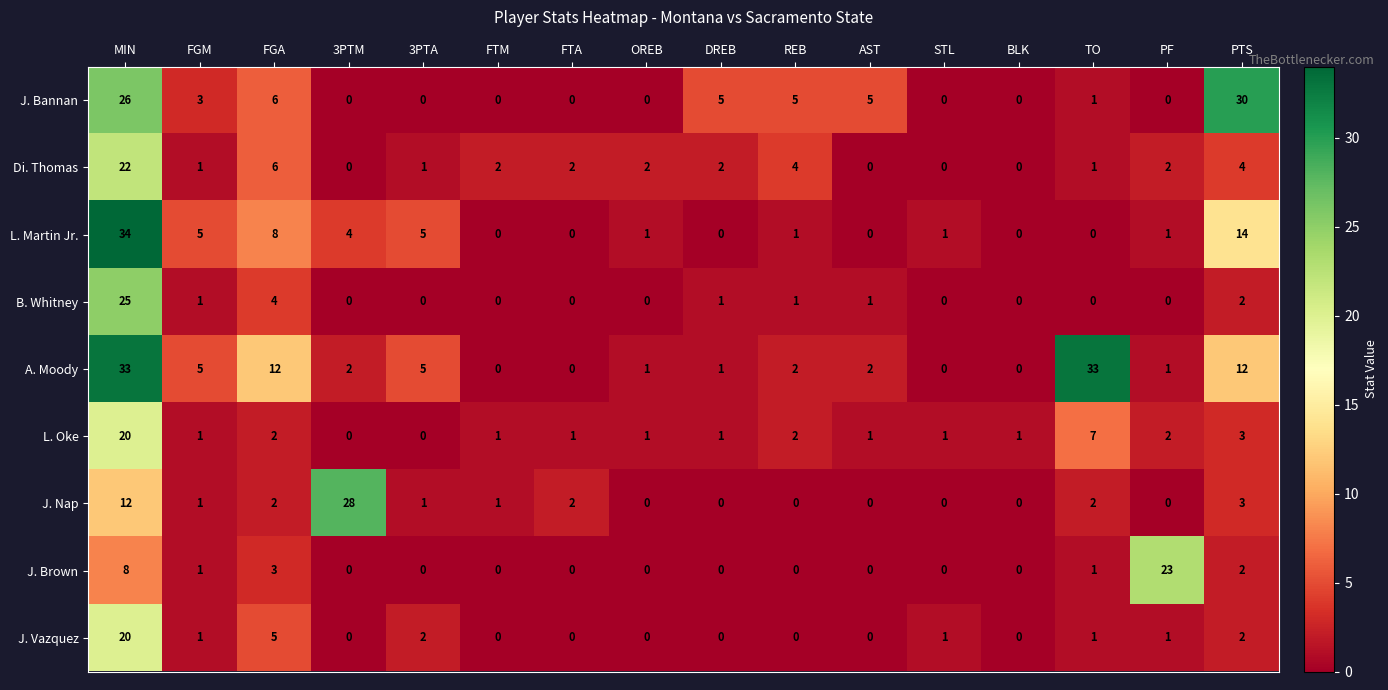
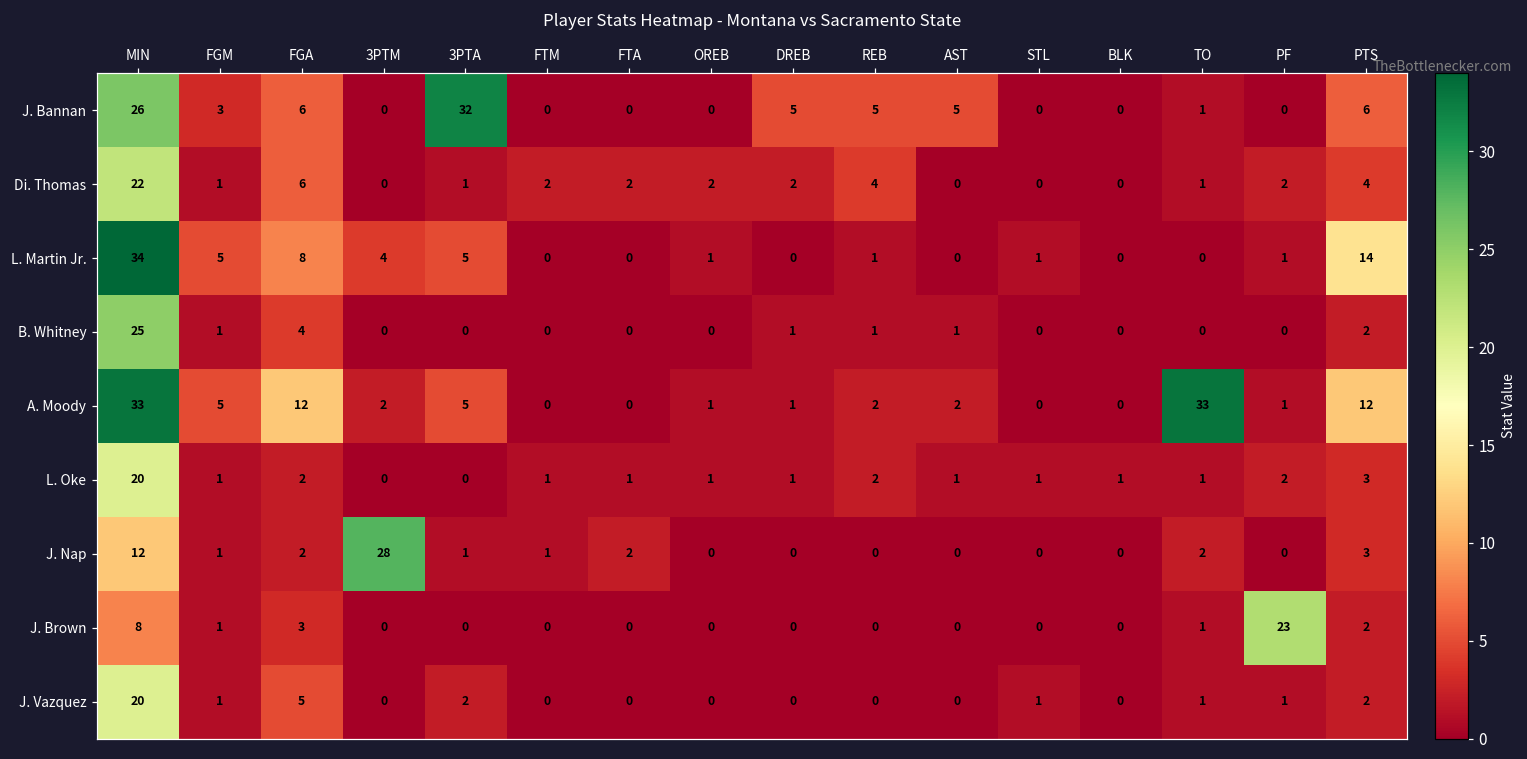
  {
    "J. Bannan": {
      "MIN": 26,
      "FGM": 3,
      "FGA": 6,
      "3PTM": 0,
-     "3PTA": 0,
+     "3PTA": 32,
      "FTM": 0,
      "FTA": 0,
      "OREB": 0,
      "DREB": 5,
      "REB": 5,
      "AST": 5,
      "STL": 0,
      "BLK": 0,
      "TO": 1,
      "PF": 0,
-     "PTS": 30
+     "PTS": 6
    },
    "Di. Thomas": {
      "MIN": 22,
      "FGM": 1,
      "FGA": 6,
      "3PTM": 0,
      "3PTA": 1,
      "FTM": 2,
      "FTA": 2,
      "OREB": 2,
      "DREB": 2,
      "REB": 4,
      "AST": 0,
      "STL": 0,
      "BLK": 0,
      "TO": 1,
      "PF": 2,
      "PTS": 4
    },
    "L. Martin Jr.": {
      "MIN": 34,
      "FGM": 5,
      "FGA": 8,
      "3PTM": 4,
      "3PTA": 5,
      "FTM": 0,
      "FTA": 0,
      "OREB": 1,
      "DREB": 0,
      "REB": 1,
      "AST": 0,
      "STL": 1,
      "BLK": 0,
      "TO": 0,
      "PF": 1,
      "PTS": 14
    },
    "B. Whitney": {
      "MIN": 25,
      "FGM": 1,
      "FGA": 4,
      "3PTM": 0,
      "3PTA": 0,
      "FTM": 0,
      "FTA": 0,
      "OREB": 0,
      "DREB": 1,
      "REB": 1,
      "AST": 1,
      "STL": 0,
      "BLK": 0,
      "TO": 0,
      "PF": 0,
      "PTS": 2
    },
    "A. Moody": {
      "MIN": 33,
      "FGM": 5,
      "FGA": 12,
      "3PTM": 2,
      "3PTA": 5,
      "FTM": 0,
      "FTA": 0,
      "OREB": 1,
      "DREB": 1,
      "REB": 2,
      "AST": 2,
      "STL": 0,
      "BLK": 0,
      "TO": 33,
      "PF": 1,
      "PTS": 12
    },
    "L. Oke": {
      "MIN": 20,
      "FGM": 1,
      "FGA": 2,
      "3PTM": 0,
      "3PTA": 0,
      "FTM": 1,
      "FTA": 1,
      "OREB": 1,
      "DREB": 1,
      "REB": 2,
      "AST": 1,
      "STL": 1,
      "BLK": 1,
-     "TO": 7,
+     "TO": 1,
      "PF": 2,
      "PTS": 3
    },
    "J. Nap": {
      "MIN": 12,
      "FGM": 1,
      "FGA": 2,
      "3PTM": 28,
      "3PTA": 1,
      "FTM": 1,
      "FTA": 2,
      "OREB": 0,
      "DREB": 0,
      "REB": 0,
      "AST": 0,
      "STL": 0,
      "BLK": 0,
      "TO": 2,
      "PF": 0,
      "PTS": 3
    },
    "J. Brown": {
      "MIN": 8,
      "FGM": 1,
      "FGA": 3,
      "3PTM": 0,
      "3PTA": 0,
      "FTM": 0,
      "FTA": 0,
      "OREB": 0,
      "DREB": 0,
      "REB": 0,
      "AST": 0,
      "STL": 0,
      "BLK": 0,
      "TO": 1,
      "PF": 23,
      "PTS": 2
    },
    "J. Vazquez": {
      "MIN": 20,
      "FGM": 1,
      "FGA": 5,
      "3PTM": 0,
      "3PTA": 2,
      "FTM": 0,
      "FTA": 0,
      "OREB": 0,
      "DREB": 0,
      "REB": 0,
      "AST": 0,
      "STL": 1,
      "BLK": 0,
      "TO": 1,
      "PF": 1,
      "PTS": 2
    }
  }
